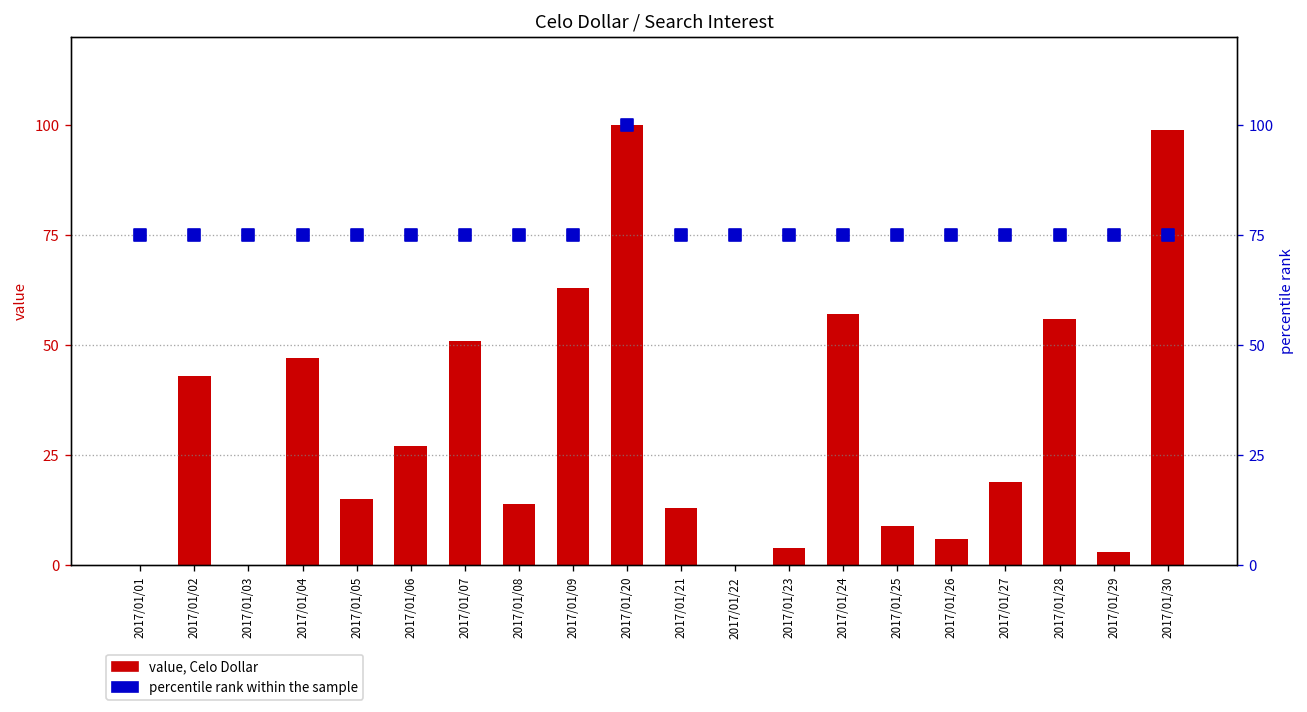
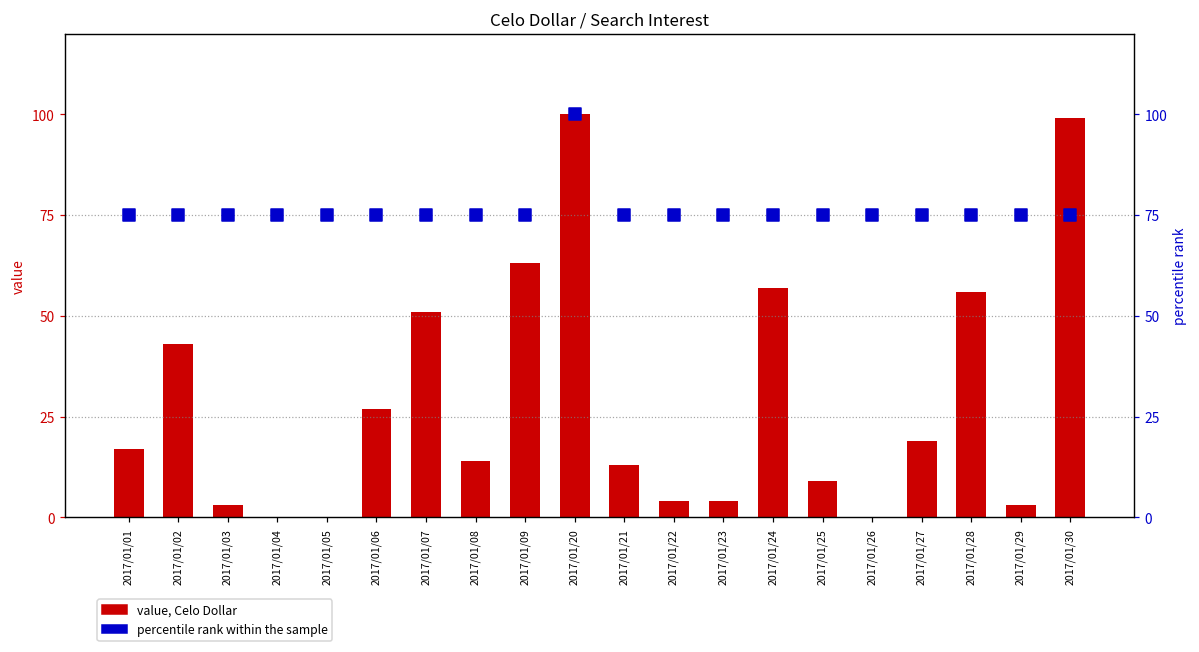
  {
    "value, Celo Dollar": {
-     "2017/01/01": 0,
+     "2017/01/01": 17,
      "2017/01/02": 43,
-     "2017/01/03": 0,
-     "2017/01/04": 47,
-     "2017/01/05": 15,
+     "2017/01/03": 3,
+     "2017/01/04": 0,
+     "2017/01/05": 0,
      "2017/01/06": 27,
      "2017/01/07": 51,
      "2017/01/08": 14,
      "2017/01/09": 63,
      "2017/01/20": 100,
      "2017/01/21": 13,
-     "2017/01/22": 0,
+     "2017/01/22": 4,
      "2017/01/23": 4,
      "2017/01/24": 57,
      "2017/01/25": 9,
-     "2017/01/26": 6,
+     "2017/01/26": 0,
      "2017/01/27": 19,
      "2017/01/28": 56,
      "2017/01/29": 3,
      "2017/01/30": 99
    }
  }
